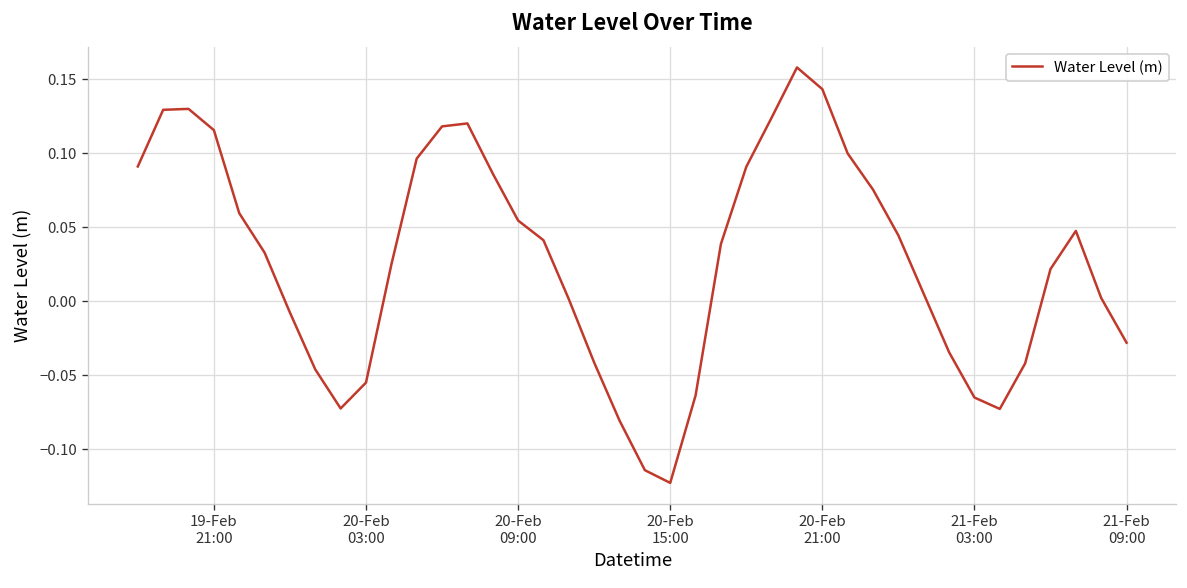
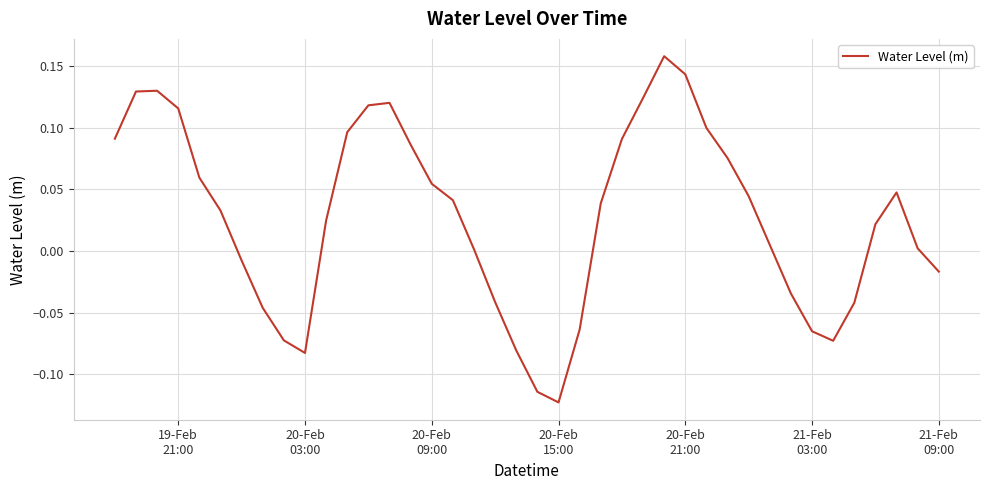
  {
    "19-Feb 21:00": 0.116,
-   "20-Feb 03:00": -0.055,
+   "20-Feb 03:00": -0.083,
    "20-Feb 09:00": 0.055,
    "20-Feb 15:00": -0.123,
    "20-Feb 21:00": 0.143,
    "21-Feb 03:00": -0.065,
-   "21-Feb 09:00": -0.028
+   "21-Feb 09:00": -0.017
  }
